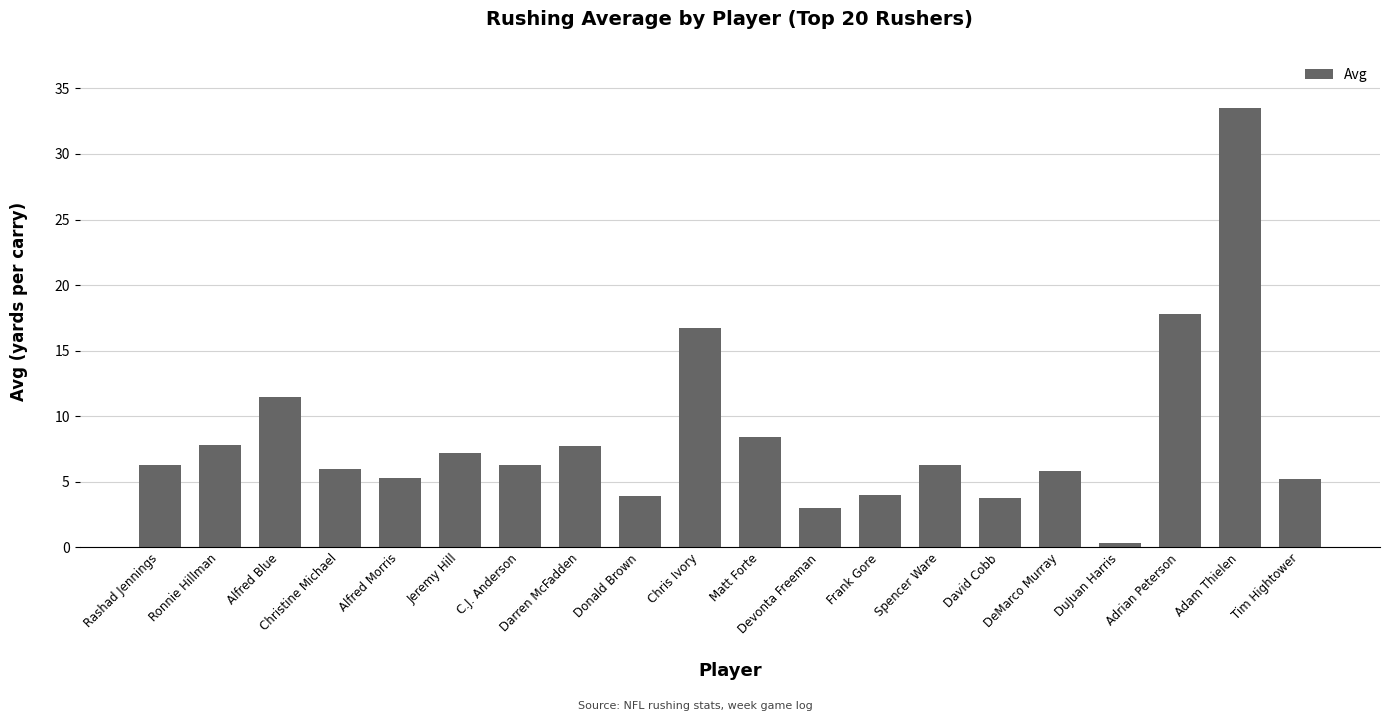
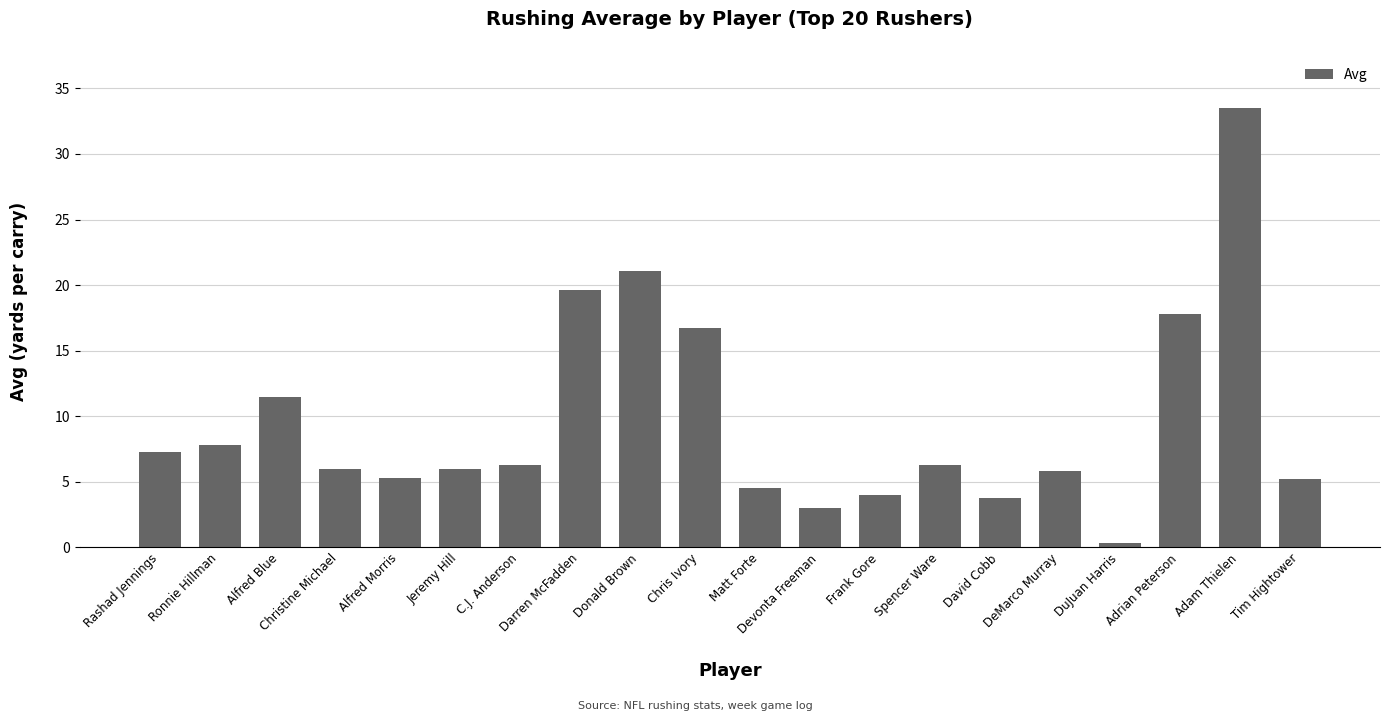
  {
-   "Rashad Jennings": 6.3,
+   "Rashad Jennings": 7.3,
    "Ronnie Hillman": 7.8,
    "Alfred Blue": 11.5,
    "Christine Michael": 6.0,
    "Alfred Morris": 5.3,
-   "Jeremy Hill": 7.2,
+   "Jeremy Hill": 6.0,
    "C.J. Anderson": 6.3,
-   "Darren McFadden": 7.7,
-   "Donald Brown": 3.9,
+   "Darren McFadden": 19.6,
+   "Donald Brown": 21.1,
    "Chris Ivory": 16.7,
-   "Matt Forte": 8.4,
+   "Matt Forte": 4.5,
    "Devonta Freeman": 3.0,
    "Frank Gore": 4.0,
    "Spencer Ware": 6.3,
    "David Cobb": 3.8,
    "DeMarco Murray": 5.8,
    "DuJuan Harris": 0.3,
    "Adrian Peterson": 17.8,
    "Adam Thielen": 33.5,
    "Tim Hightower": 5.2
  }
